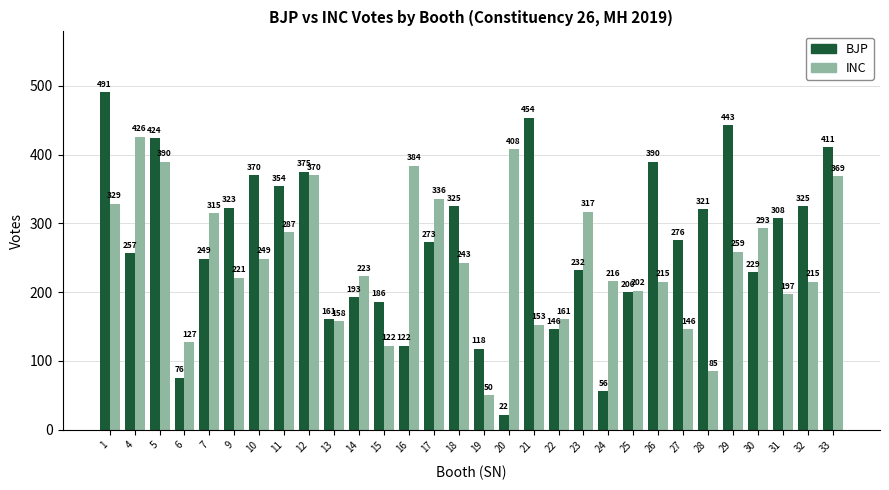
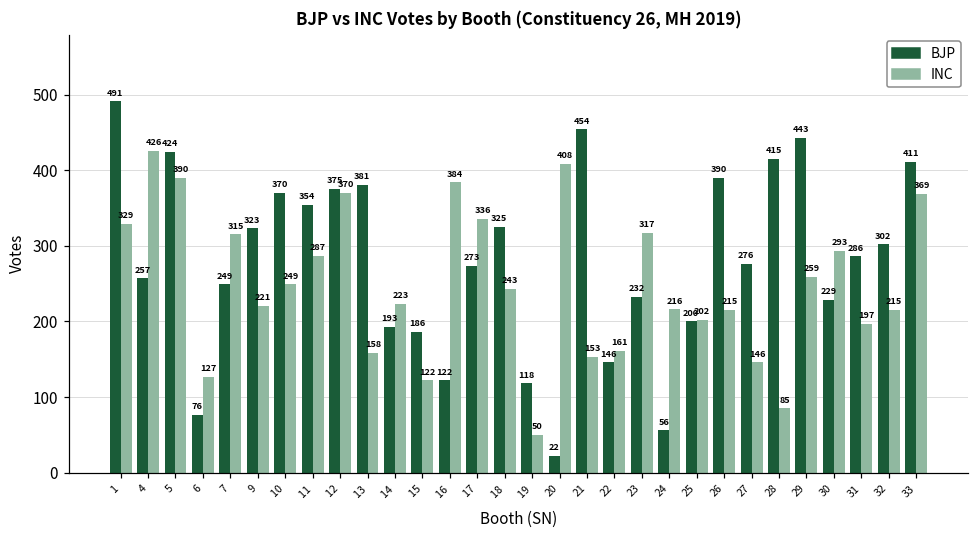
  {
    "BJP": {
      "1": 491,
      "4": 257,
      "5": 424,
      "6": 76,
      "7": 249,
      "9": 323,
      "10": 370,
      "11": 354,
-     "13": 161,
+     "13": 381,
      "14": 193,
      "15": 186,
      "16": 122,
      "17": 273,
      "18": 325,
      "19": 118,
      "20": 22,
      "21": 454,
      "22": 146,
      "23": 232,
      "24": 56,
      "26": 390,
      "27": 276,
-     "28": 321,
+     "28": 415,
      "29": 443,
      "30": 229,
-     "31": 308,
-     "32": 325,
+     "31": 286,
+     "32": 302,
      "33": 411
    },
    "INC": {
      "1": 329,
      "4": 426,
      "5": 390,
      "6": 127,
      "7": 315,
      "9": 221,
      "10": 249,
      "11": 287,
      "14": 223,
      "15": 122,
      "16": 384,
      "17": 336,
      "18": 243,
      "19": 50,
      "20": 408,
      "21": 153,
      "22": 161,
      "23": 317,
      "24": 216,
      "26": 215,
      "27": 146,
      "28": 85,
      "29": 259,
      "30": 293,
      "31": 197,
      "32": 215,
      "33": 369
    }
  }
